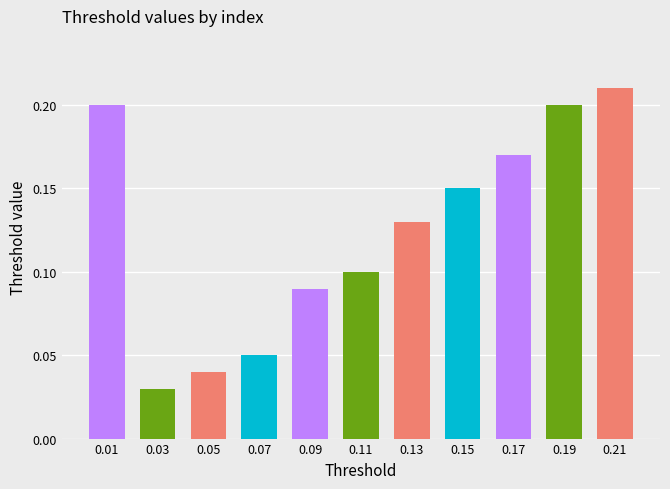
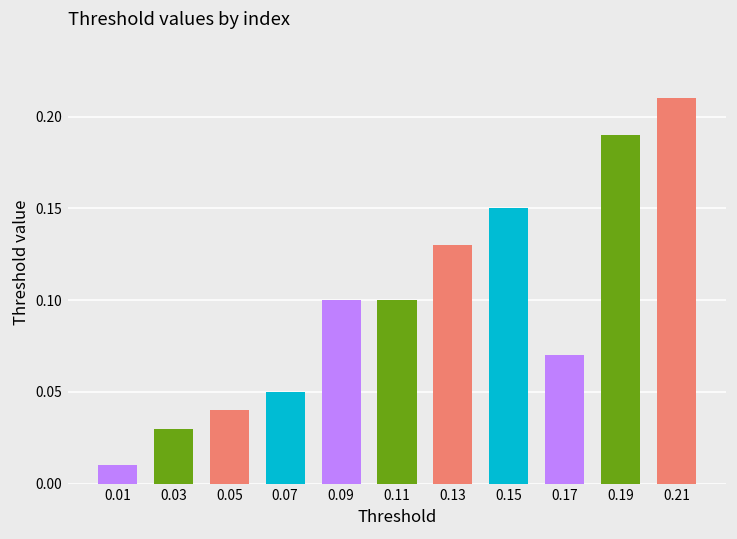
  {
-   "0.01": 0.20,
+   "0.01": 0.01,
    "0.03": 0.03,
    "0.05": 0.04,
    "0.07": 0.05,
-   "0.09": 0.09,
+   "0.09": 0.10,
    "0.11": 0.10,
    "0.13": 0.13,
    "0.15": 0.15,
-   "0.17": 0.17,
-   "0.19": 0.20,
+   "0.17": 0.07,
+   "0.19": 0.19,
    "0.21": 0.21
  }
